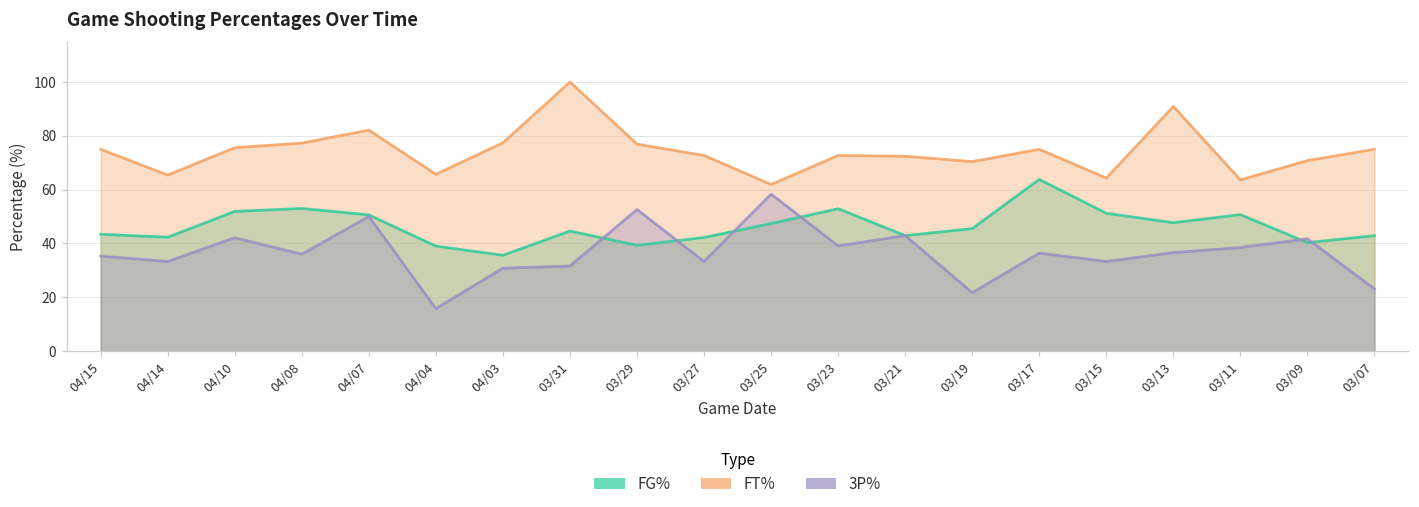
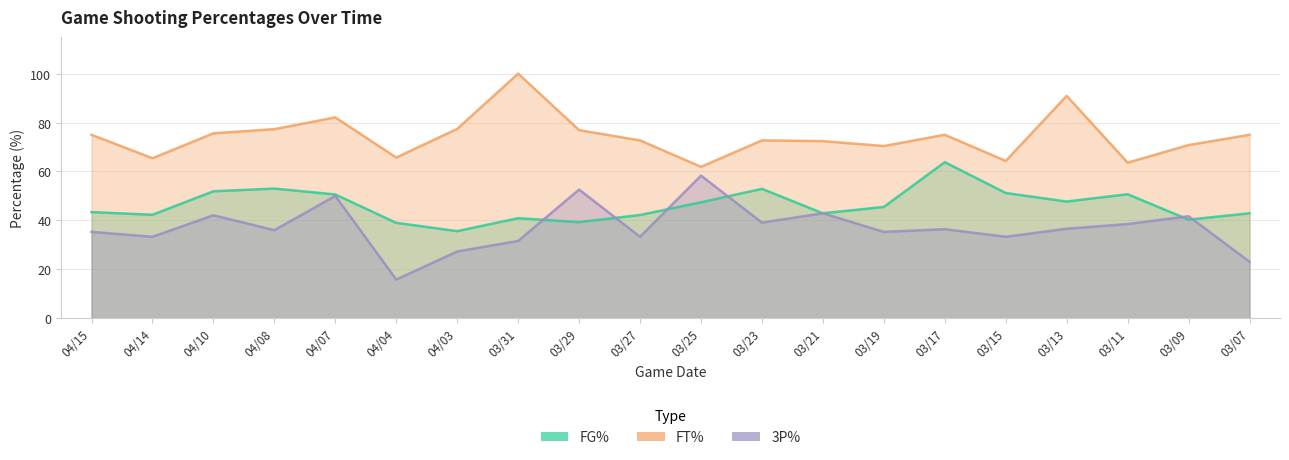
  {
    "FG%": {
      "04/15": 43,
      "04/14": 42,
      "04/10": 52,
      "04/08": 53,
      "04/04": 39,
      "04/03": 36,
-     "03/31": 45,
+     "03/31": 41,
      "03/29": 39,
      "03/27": 42,
      "03/25": 47,
      "03/23": 53,
      "03/19": 46,
      "03/17": 64,
      "03/15": 51,
      "03/13": 48,
      "03/11": 51,
      "03/09": 40,
      "03/07": 43
    },
    "FT%": {
      "04/15": 75,
      "04/14": 65,
      "04/10": 76,
      "04/08": 77,
      "04/07": 82,
      "04/04": 66,
      "04/03": 77,
      "03/31": 100,
      "03/29": 77,
      "03/27": 73,
      "03/25": 62,
      "03/23": 73,
      "03/21": 72,
      "03/19": 70,
      "03/17": 75,
      "03/15": 64,
      "03/13": 91,
      "03/11": 64,
      "03/09": 71,
      "03/07": 75
    },
    "3P%": {
      "04/15": 35,
      "04/14": 33,
      "04/10": 42,
      "04/08": 36,
      "04/04": 16,
-     "04/03": 31,
+     "04/03": 27,
      "03/31": 32,
      "03/29": 53,
      "03/27": 33,
      "03/25": 58,
      "03/23": 39,
-     "03/19": 22,
+     "03/19": 35,
      "03/17": 36,
      "03/15": 33,
      "03/13": 37,
      "03/11": 39,
      "03/09": 42,
      "03/07": 23
    }
  }
